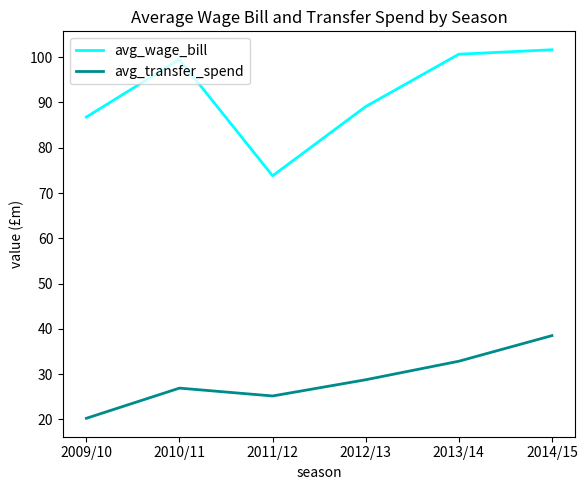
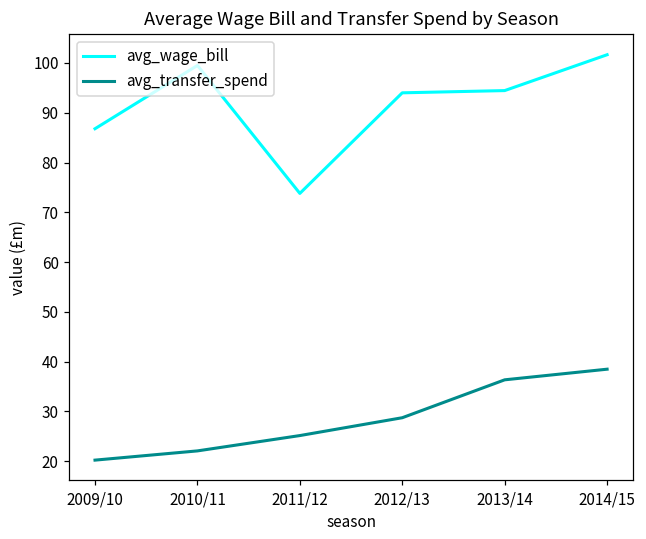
  {
    "avg_wage_bill": {
      "2009/10": 87,
      "2011/12": 74,
-     "2012/13": 89,
-     "2013/14": 101,
+     "2012/13": 94,
+     "2013/14": 94,
      "2014/15": 102
    },
    "avg_transfer_spend": {
      "2009/10": 20,
-     "2010/11": 27,
+     "2010/11": 22,
      "2011/12": 25,
      "2012/13": 29,
-     "2013/14": 33,
+     "2013/14": 36,
      "2014/15": 38
    }
  }
